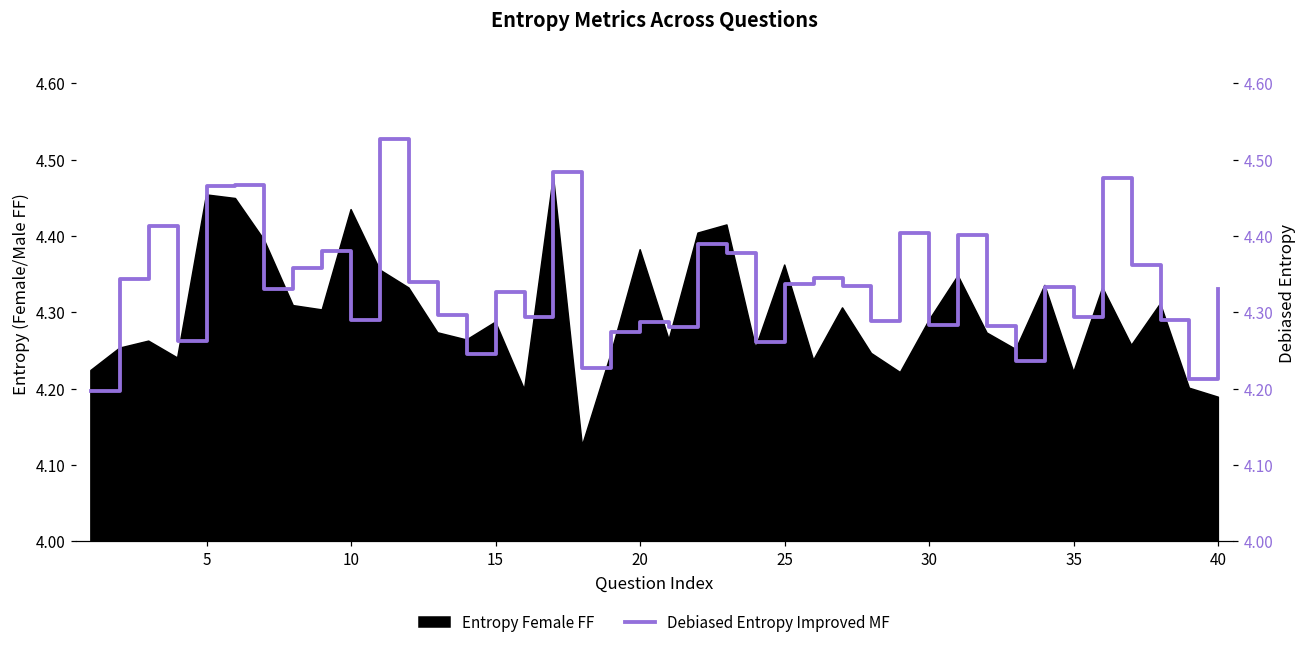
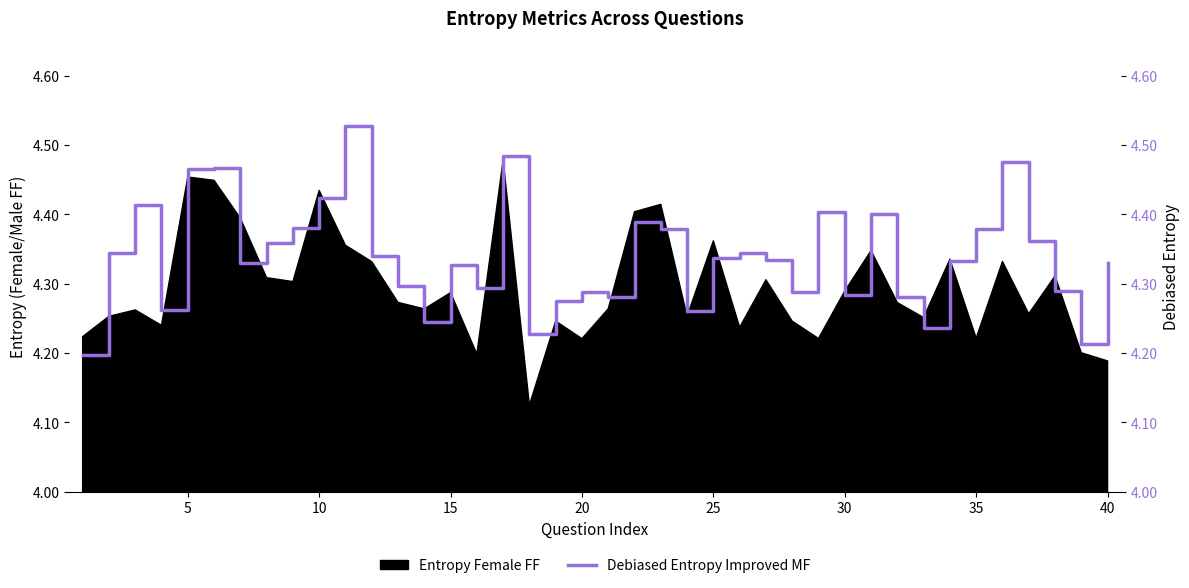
  {
    "Entropy Female FF": {
      "5": 4.45,
      "10": 4.43,
      "15": 4.29,
-     "20": 4.38,
+     "20": 4.22,
      "25": 4.36,
      "30": 4.29,
      "35": 4.22,
      "40": 4.19
    },
    "Debiased Entropy Improved MF": {
      "5": 4.47,
-     "10": 4.29,
+     "10": 4.42,
      "15": 4.33,
      "20": 4.29,
      "25": 4.34,
      "30": 4.28,
-     "35": 4.29,
+     "35": 4.38,
      "40": 4.33
    }
  }
